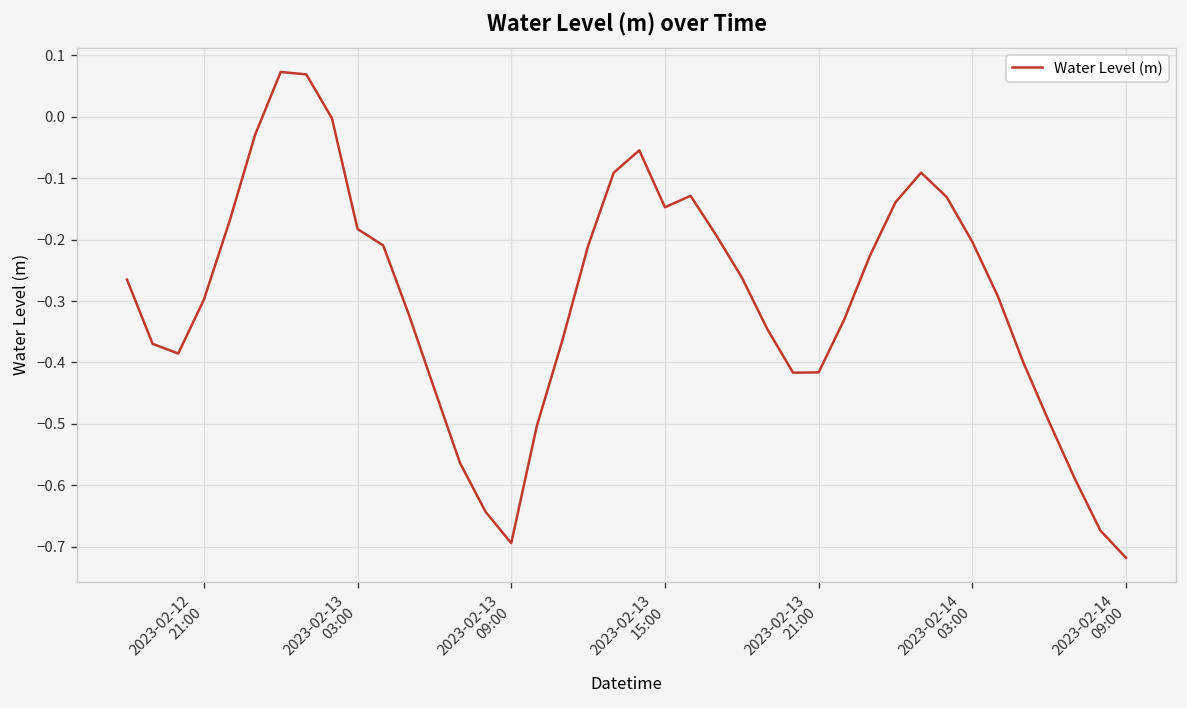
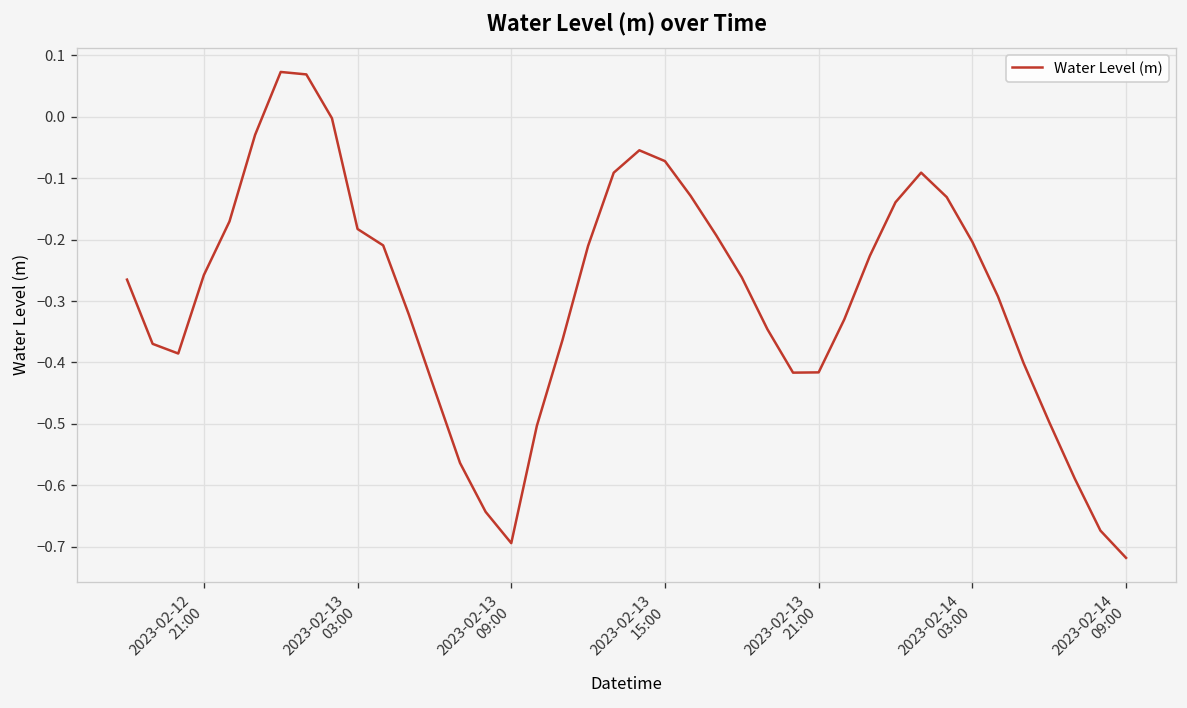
  {
-   "2023-02-12 21:00": -0.30,
+   "2023-02-12 21:00": -0.26,
    "2023-02-13 03:00": -0.18,
    "2023-02-13 09:00": -0.69,
-   "2023-02-13 15:00": -0.15,
+   "2023-02-13 15:00": -0.07,
    "2023-02-13 21:00": -0.42,
    "2023-02-14 03:00": -0.20,
    "2023-02-14 09:00": -0.72
  }
